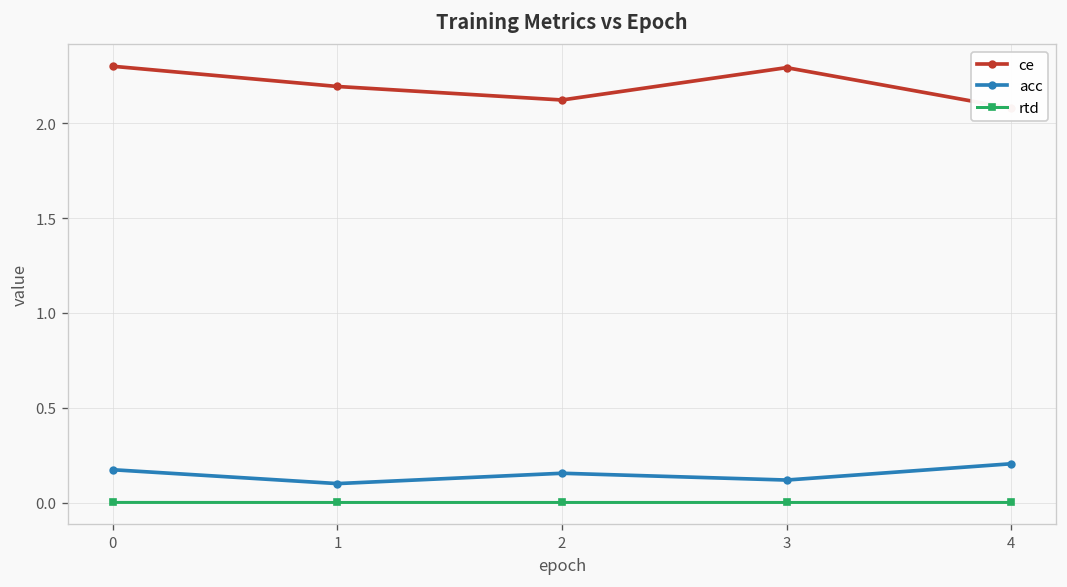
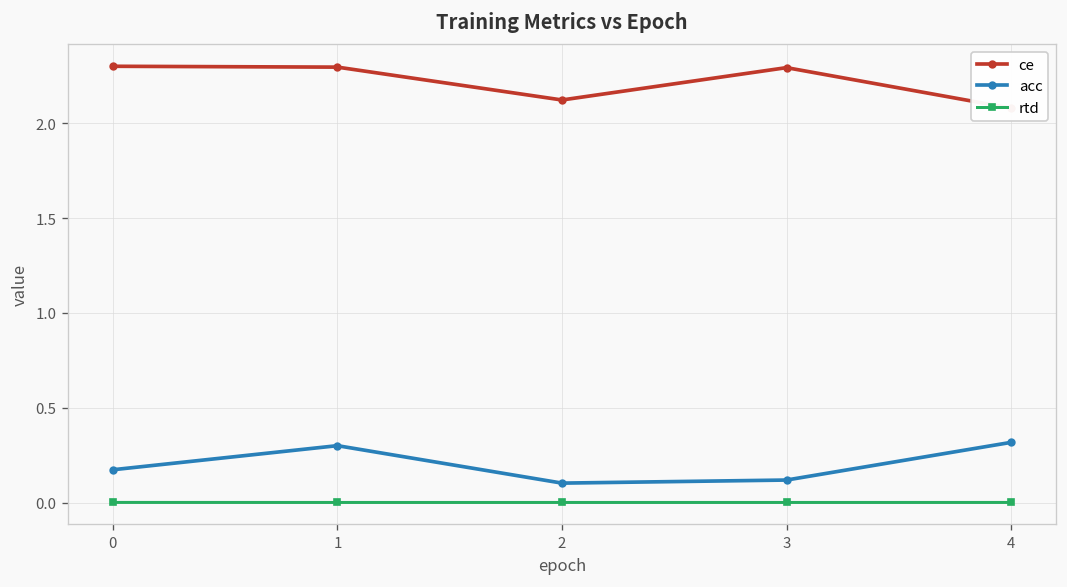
  {
    "ce": {
      "0": 2.30,
-     "1": 2.19,
+     "1": 2.30,
      "2": 2.12,
      "3": 2.29
    },
    "acc": {
      "0": 0.17,
-     "1": 0.1,
-     "2": 0.15,
+     "1": 0.3,
+     "2": 0.10,
      "3": 0.12,
-     "4": 0.20
+     "4": 0.32
    },
    "rtd": {
      "0": 0.00,
      "1": 0.00,
      "2": 0.00,
      "3": 0.00,
      "4": 0.00
    }
  }
